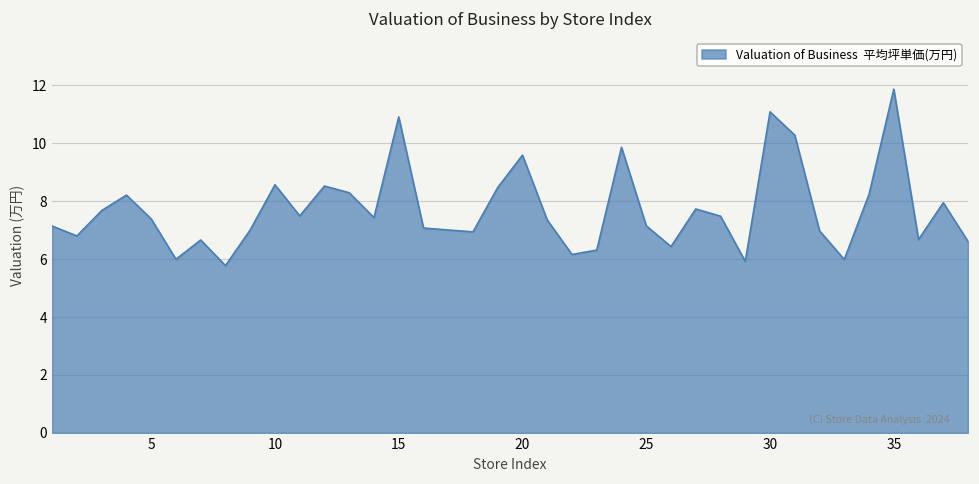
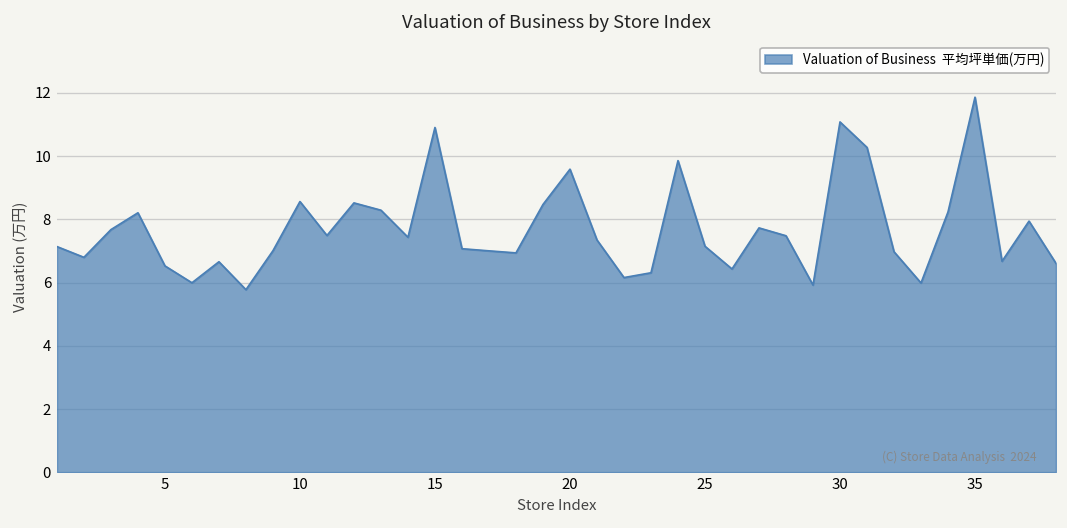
  {
-   "5": 7.4,
+   "5": 6.5,
    "10": 8.6,
    "15": 10.9,
    "20": 9.6,
    "25": 7.2,
    "30": 11.1,
    "35": 11.9
  }
